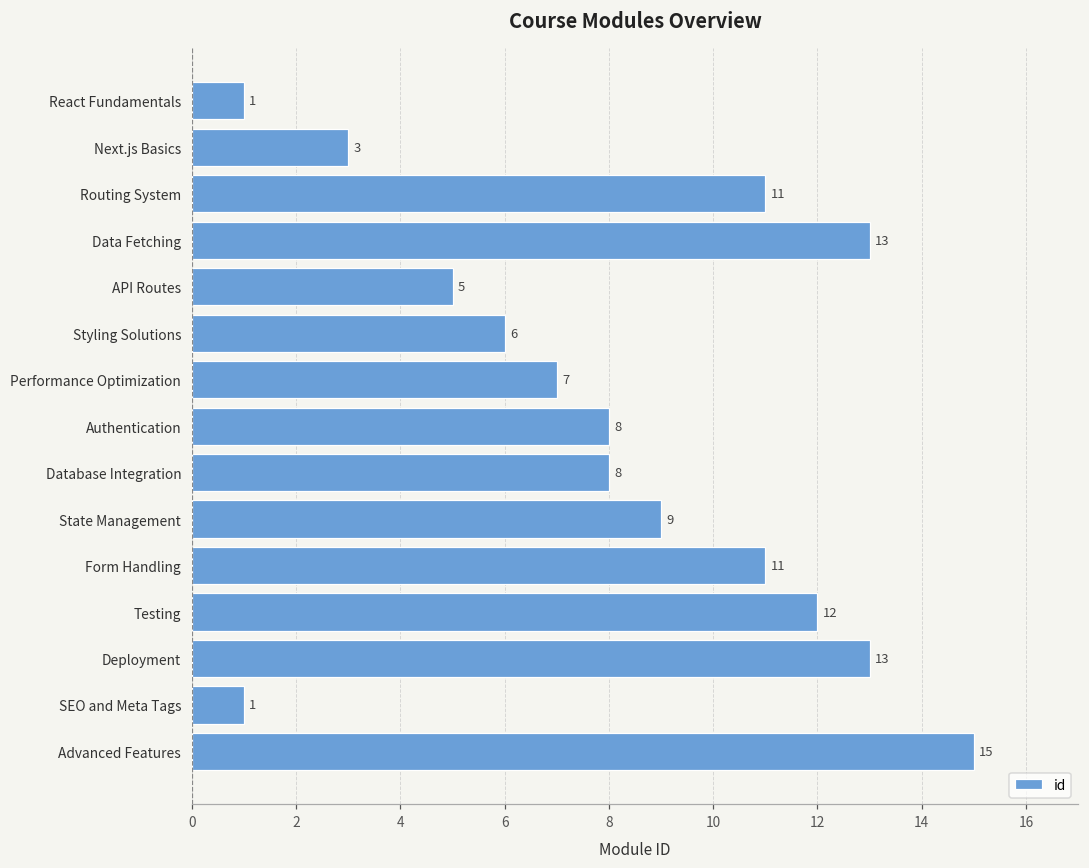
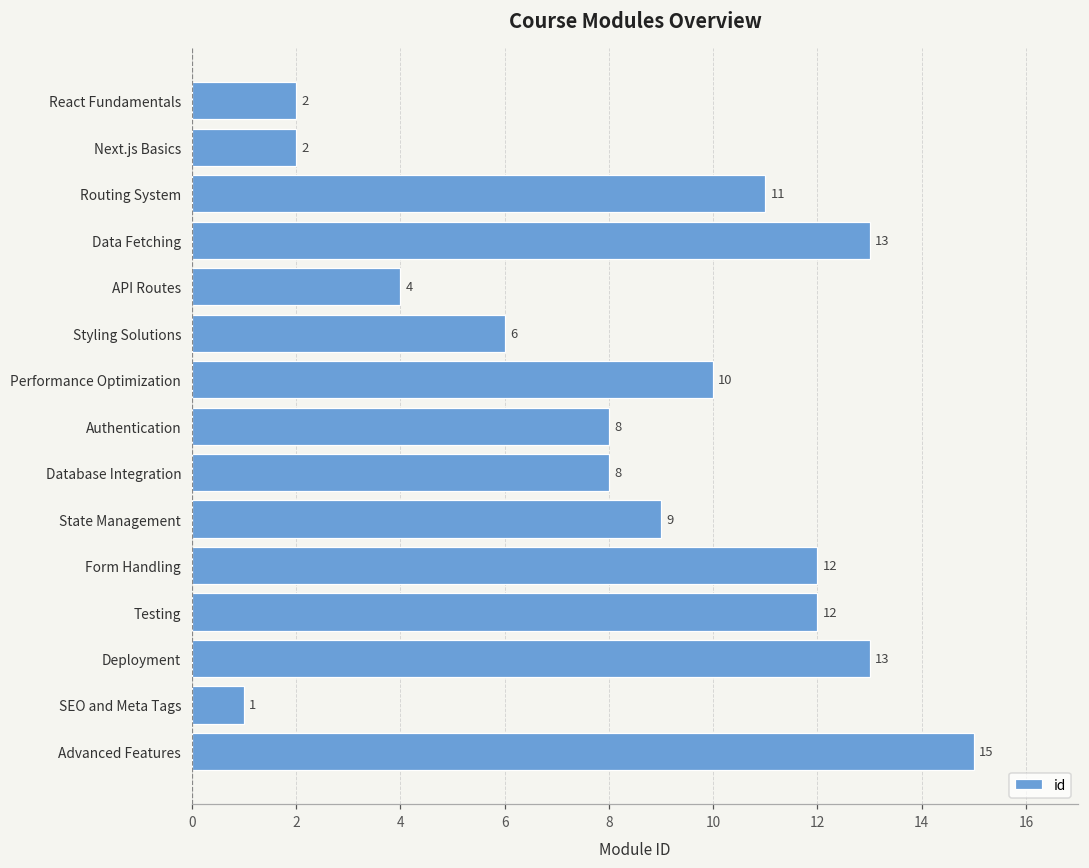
  {
-   "React Fundamentals": 1,
-   "Next.js Basics": 3,
+   "React Fundamentals": 2,
+   "Next.js Basics": 2,
    "Routing System": 11,
    "Data Fetching": 13,
-   "API Routes": 5,
+   "API Routes": 4,
    "Styling Solutions": 6,
-   "Performance Optimization": 7,
+   "Performance Optimization": 10,
    "Authentication": 8,
    "Database Integration": 8,
    "State Management": 9,
-   "Form Handling": 11,
+   "Form Handling": 12,
    "Testing": 12,
    "Deployment": 13,
    "SEO and Meta Tags": 1,
    "Advanced Features": 15
  }
